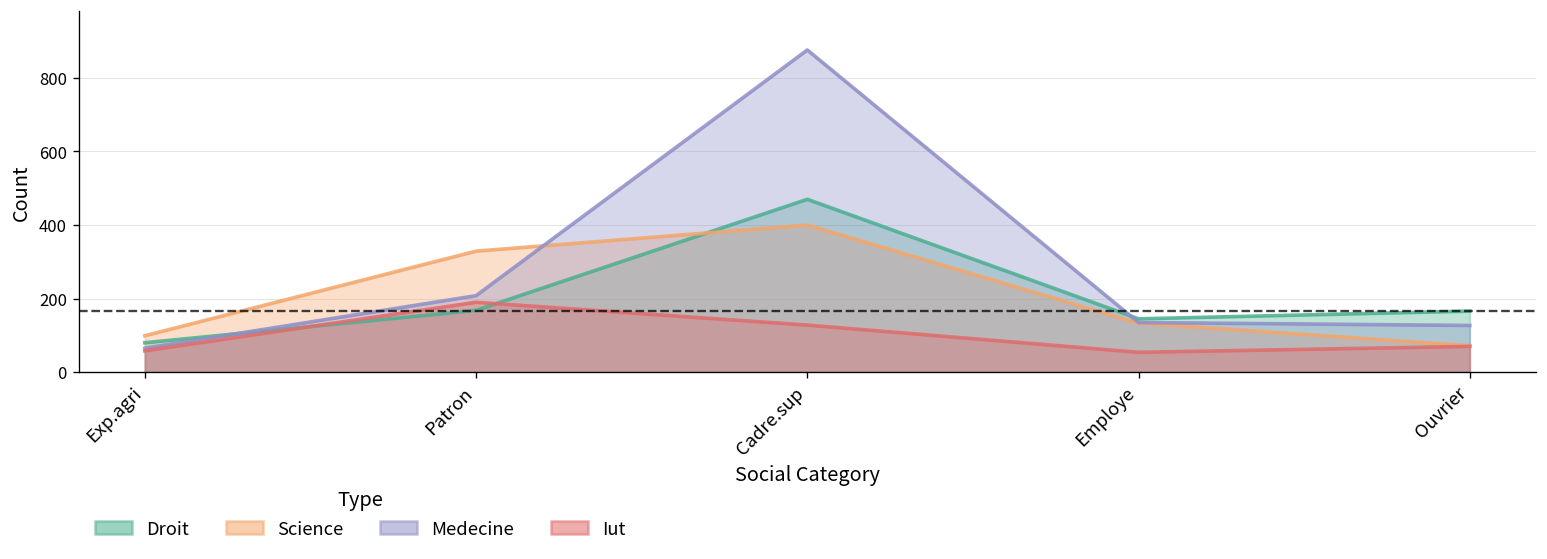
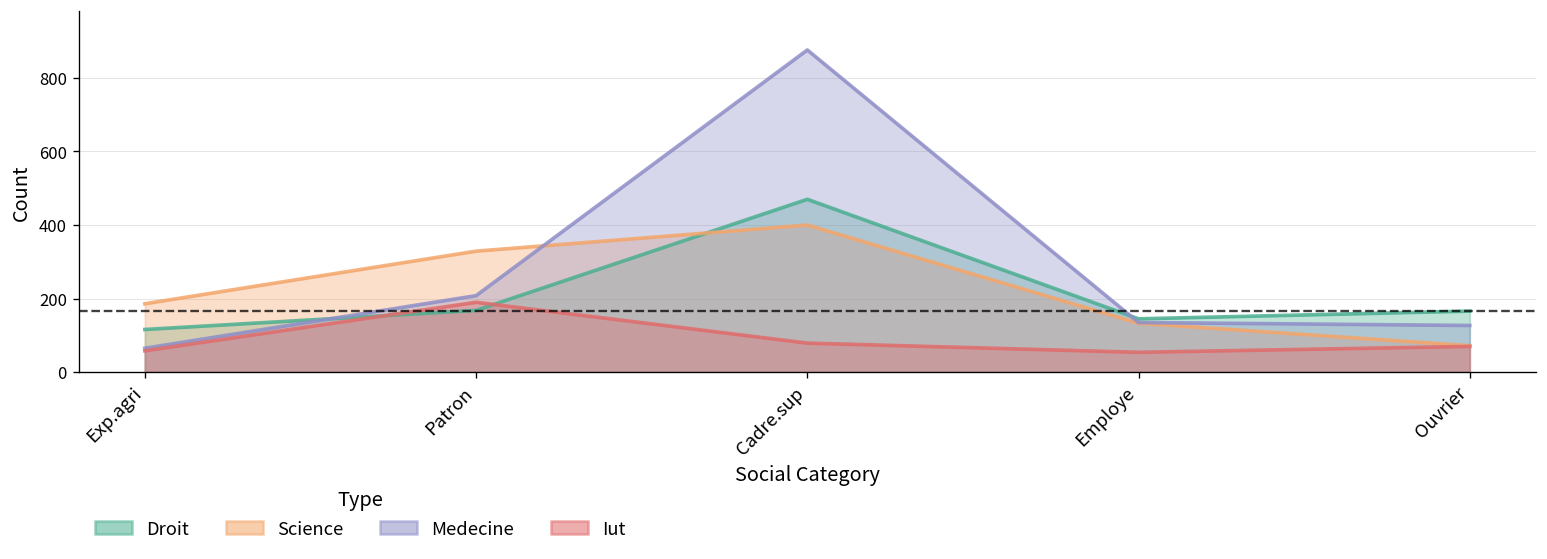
  {
    "Droit": {
-     "Exp.agri": 80,
+     "Exp.agri": 120,
      "Patron": 170,
      "Cadre.sup": 470,
      "Employe": 150,
      "Ouvrier": 170
    },
    "Science": {
-     "Exp.agri": 100,
+     "Exp.agri": 190,
      "Patron": 330,
      "Cadre.sup": 400
    },
    "Medecine": {
      "Patron": 210,
      "Cadre.sup": 880,
      "Ouvrier": 130
    },
    "Iut": {
      "Patron": 190,
-     "Cadre.sup": 130,
+     "Cadre.sup": 80,
      "Employe": 50
    }
  }
